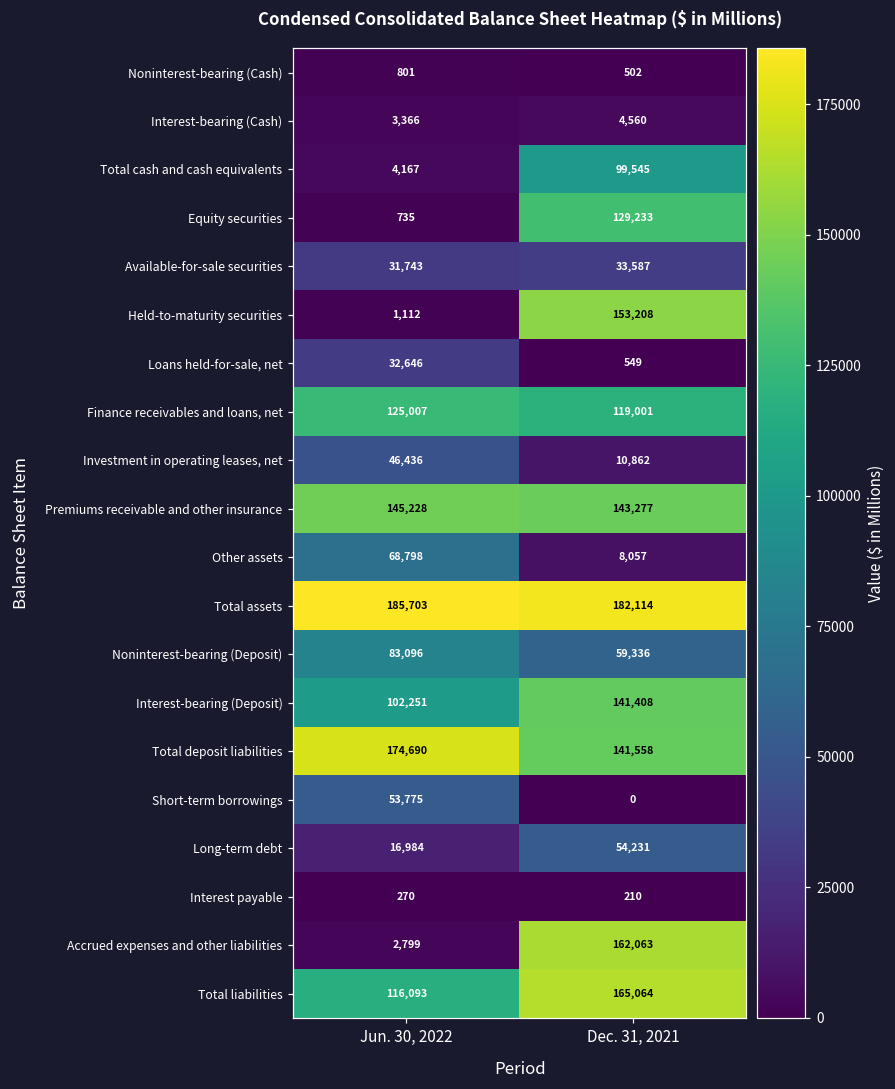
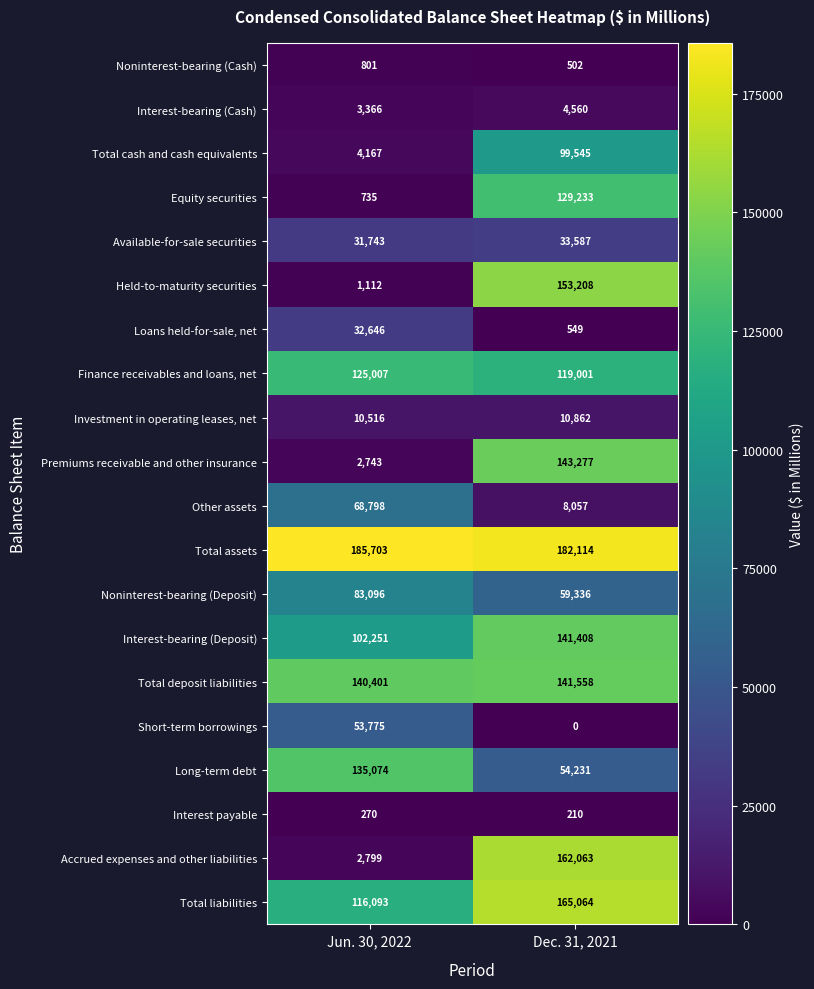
  {
    "Noninterest-bearing (Cash)": {
      "Jun. 30, 2022": "801",
      "Dec. 31, 2021": "502"
    },
    "Interest-bearing (Cash)": {
      "Jun. 30, 2022": "3,366",
      "Dec. 31, 2021": "4,560"
    },
    "Total cash and cash equivalents": {
      "Jun. 30, 2022": "4,167",
      "Dec. 31, 2021": "99,545"
    },
    "Equity securities": {
      "Jun. 30, 2022": "735",
      "Dec. 31, 2021": "129,233"
    },
    "Available-for-sale securities": {
      "Jun. 30, 2022": "31,743",
      "Dec. 31, 2021": "33,587"
    },
    "Held-to-maturity securities": {
      "Jun. 30, 2022": "1,112",
      "Dec. 31, 2021": "153,208"
    },
    "Loans held-for-sale, net": {
      "Jun. 30, 2022": "32,646",
      "Dec. 31, 2021": "549"
    },
    "Finance receivables and loans, net": {
      "Jun. 30, 2022": "125,007",
      "Dec. 31, 2021": "119,001"
    },
    "Investment in operating leases, net": {
-     "Jun. 30, 2022": "46,436",
+     "Jun. 30, 2022": "10,516",
      "Dec. 31, 2021": "10,862"
    },
    "Premiums receivable and other insurance": {
-     "Jun. 30, 2022": "145,228",
+     "Jun. 30, 2022": "2,743",
      "Dec. 31, 2021": "143,277"
    },
    "Other assets": {
      "Jun. 30, 2022": "68,798",
      "Dec. 31, 2021": "8,057"
    },
    "Total assets": {
      "Jun. 30, 2022": "185,703",
      "Dec. 31, 2021": "182,114"
    },
    "Noninterest-bearing (Deposit)": {
      "Jun. 30, 2022": "83,096",
      "Dec. 31, 2021": "59,336"
    },
    "Interest-bearing (Deposit)": {
      "Jun. 30, 2022": "102,251",
      "Dec. 31, 2021": "141,408"
    },
    "Total deposit liabilities": {
-     "Jun. 30, 2022": "174,690",
+     "Jun. 30, 2022": "140,401",
      "Dec. 31, 2021": "141,558"
    },
    "Short-term borrowings": {
      "Jun. 30, 2022": "53,775",
      "Dec. 31, 2021": "0"
    },
    "Long-term debt": {
-     "Jun. 30, 2022": "16,984",
+     "Jun. 30, 2022": "135,074",
      "Dec. 31, 2021": "54,231"
    },
    "Interest payable": {
      "Jun. 30, 2022": "270",
      "Dec. 31, 2021": "210"
    },
    "Accrued expenses and other liabilities": {
      "Jun. 30, 2022": "2,799",
      "Dec. 31, 2021": "162,063"
    },
    "Total liabilities": {
      "Jun. 30, 2022": "116,093",
      "Dec. 31, 2021": "165,064"
    }
  }
